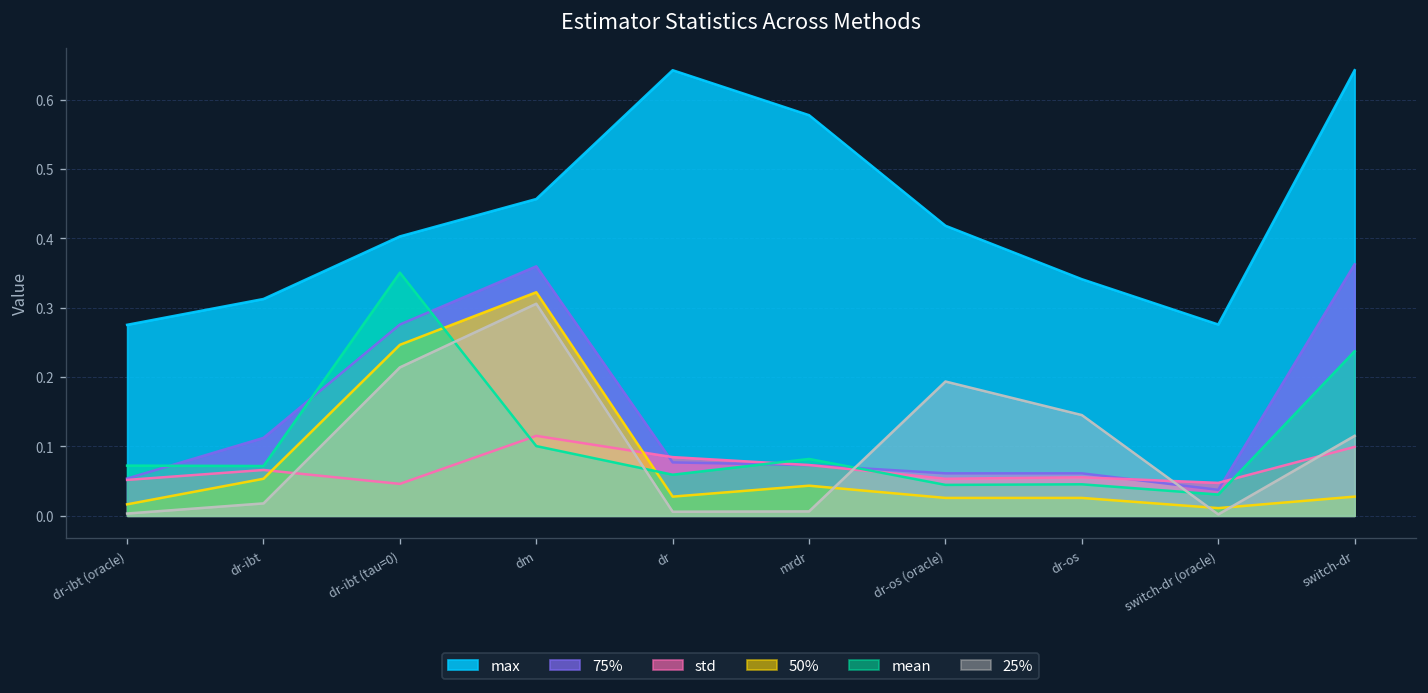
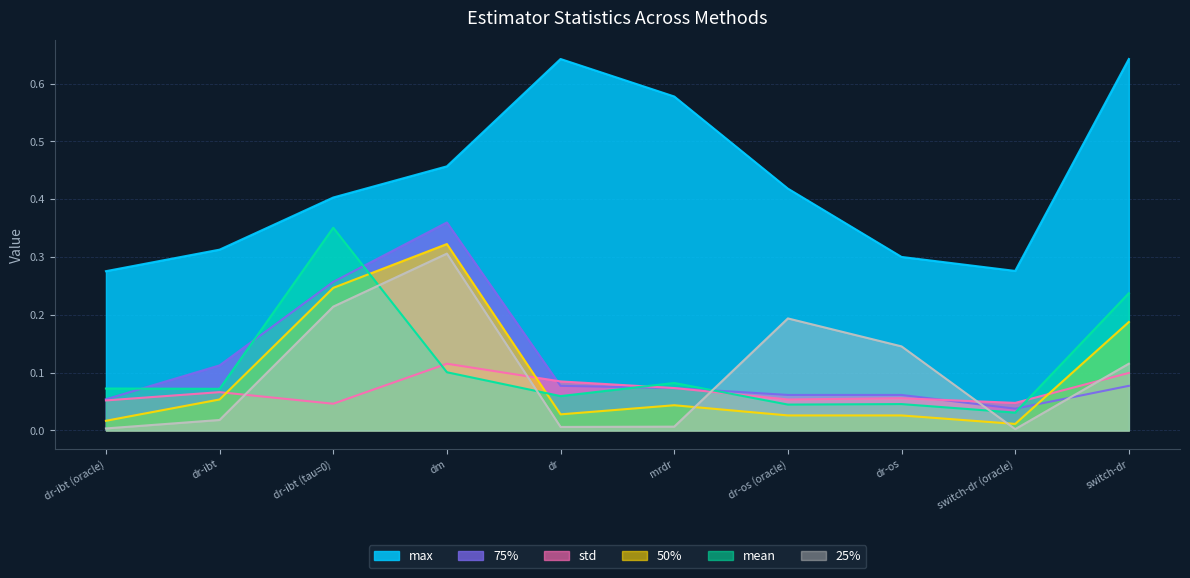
  {
    "max": {
      "dr-ibt (oracle)": 0.28,
      "dr-ibt": 0.31,
      "dr-ibt (tau=0)": 0.40,
      "dm": 0.46,
      "dr": 0.64,
      "mrdr": 0.58,
      "dr-os (oracle)": 0.42,
-     "dr-os": 0.34,
+     "dr-os": 0.30,
      "switch-dr (oracle)": 0.28,
      "switch-dr": 0.64
    },
    "75%": {
      "dr-ibt": 0.11,
-     "dr-ibt (tau=0)": 0.28,
+     "dr-ibt (tau=0)": 0.26,
      "dm": 0.36,
      "dr": 0.08,
      "dr-os (oracle)": 0.06,
      "dr-os": 0.06,
      "switch-dr (oracle)": 0.04,
-     "switch-dr": 0.36
+     "switch-dr": 0.08
    },
    "std": {
      "dr-ibt": 0.07,
      "dr-ibt (tau=0)": 0.05,
      "dm": 0.12,
      "dr": 0.08,
      "dr-os (oracle)": 0.05,
      "dr-os": 0.06,
      "switch-dr (oracle)": 0.05,
      "switch-dr": 0.10
    },
    "50%": {
      "dr-ibt (oracle)": 0.02,
      "dr-ibt": 0.05,
      "dr-ibt (tau=0)": 0.25,
      "dm": 0.32,
      "dr": 0.03,
      "mrdr": 0.04,
      "dr-os (oracle)": 0.03,
      "dr-os": 0.03,
      "switch-dr (oracle)": 0.01,
-     "switch-dr": 0.03
+     "switch-dr": 0.19
    },
    "mean": {
      "dr-ibt (oracle)": 0.07,
      "dr-ibt": 0.07,
      "dr-ibt (tau=0)": 0.35,
      "dm": 0.10,
      "dr": 0.06,
      "mrdr": 0.08,
      "dr-os (oracle)": 0.04,
      "dr-os": 0.05,
      "switch-dr (oracle)": 0.03,
      "switch-dr": 0.24
    },
    "25%": {
      "dr-ibt (oracle)": 0.00,
      "dr-ibt": 0.02,
      "dr-ibt (tau=0)": 0.21,
      "dm": 0.31,
      "dr": 0.01,
      "mrdr": 0.01,
      "dr-os (oracle)": 0.19,
      "dr-os": 0.15,
      "switch-dr (oracle)": 0.00,
      "switch-dr": 0.12
    }
  }
